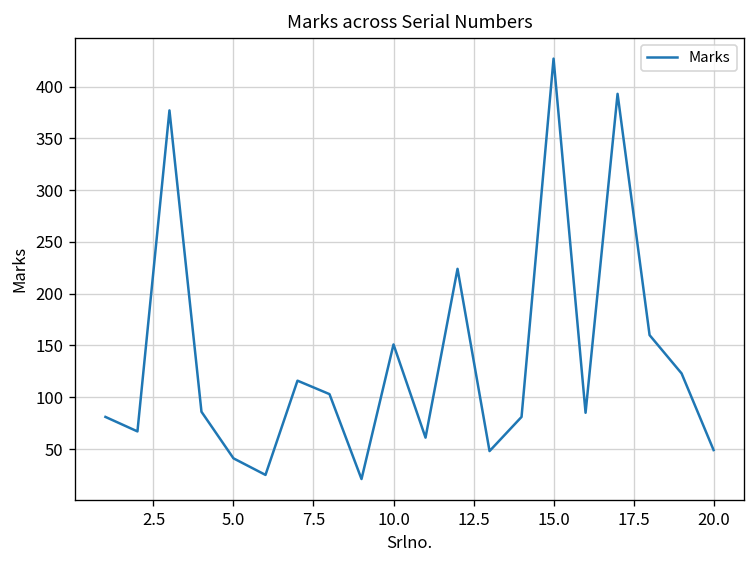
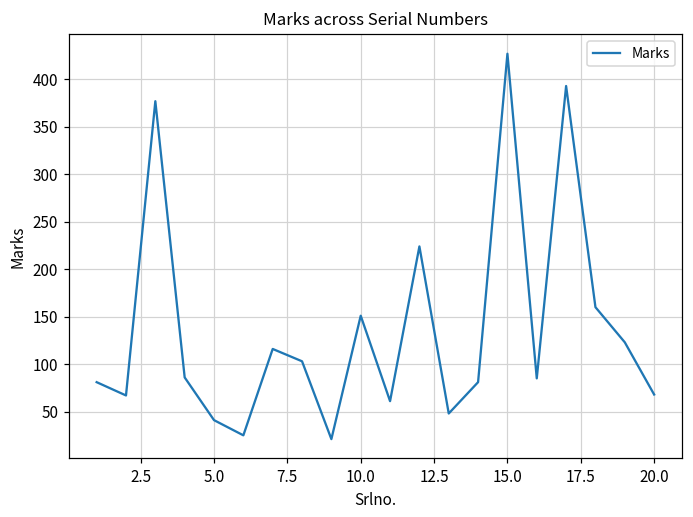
  {
    "5.0": 40,
    "10.0": 150,
    "15.0": 430,
-   "20.0": 50
+   "20.0": 70
  }
